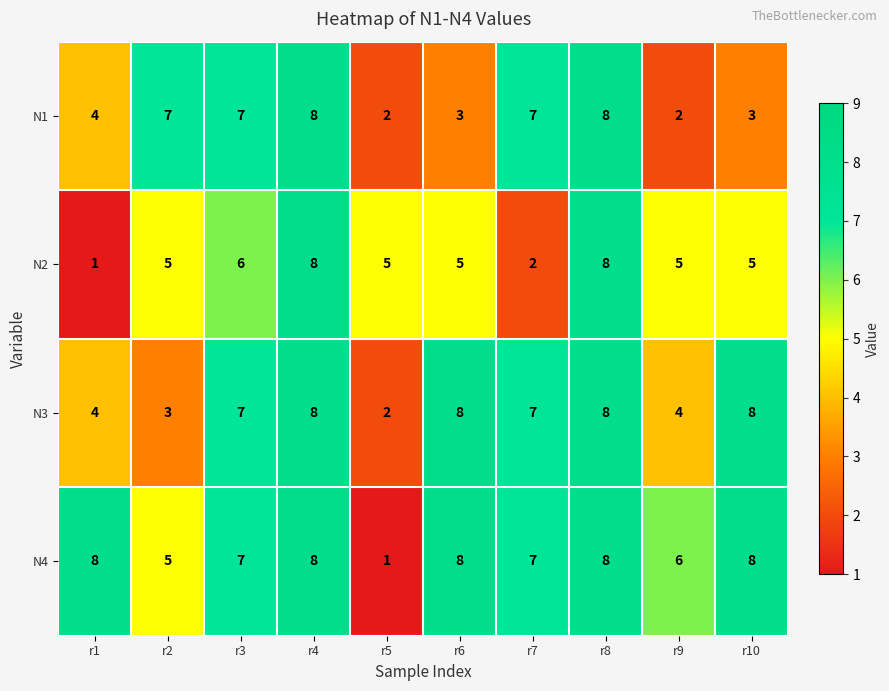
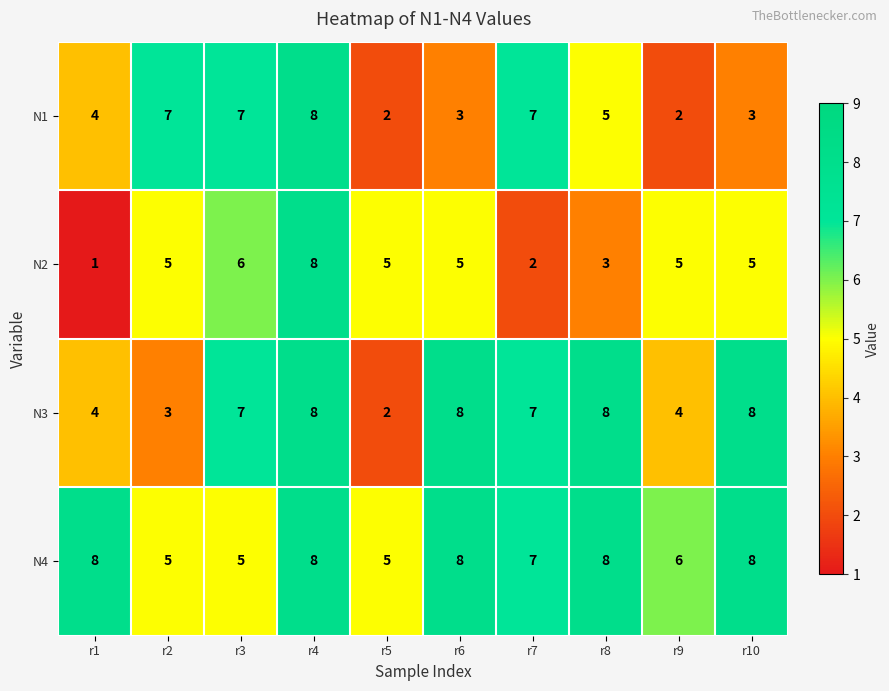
  {
    "N1": {
      "r1": 4,
      "r2": 7,
      "r3": 7,
      "r4": 8,
      "r5": 2,
      "r6": 3,
      "r7": 7,
-     "r8": 8,
+     "r8": 5,
      "r9": 2,
      "r10": 3
    },
    "N2": {
      "r1": 1,
      "r2": 5,
      "r3": 6,
      "r4": 8,
      "r5": 5,
      "r6": 5,
      "r7": 2,
-     "r8": 8,
+     "r8": 3,
      "r9": 5,
      "r10": 5
    },
    "N3": {
      "r1": 4,
      "r2": 3,
      "r3": 7,
      "r4": 8,
      "r5": 2,
      "r6": 8,
      "r7": 7,
      "r8": 8,
      "r9": 4,
      "r10": 8
    },
    "N4": {
      "r1": 8,
      "r2": 5,
-     "r3": 7,
+     "r3": 5,
      "r4": 8,
-     "r5": 1,
+     "r5": 5,
      "r6": 8,
      "r7": 7,
      "r8": 8,
      "r9": 6,
      "r10": 8
    }
  }
